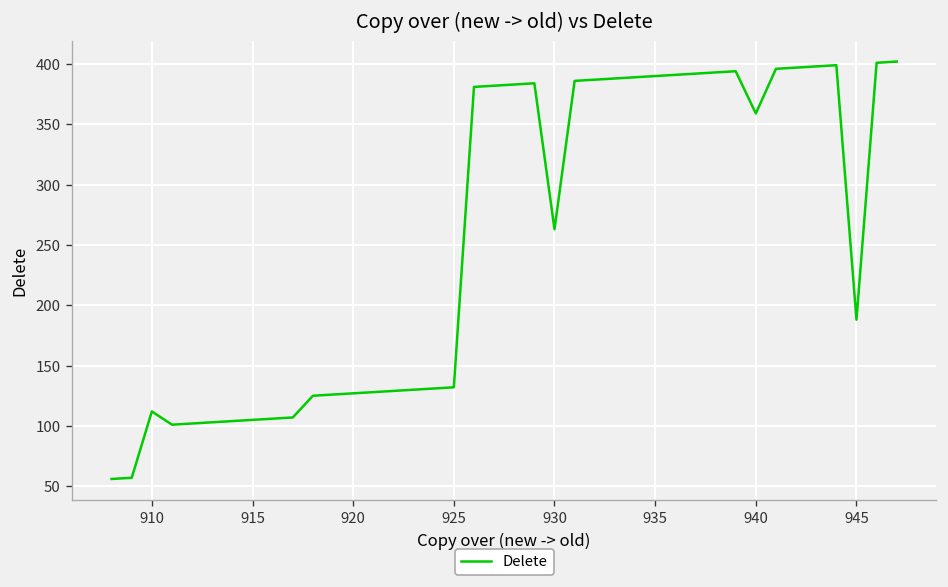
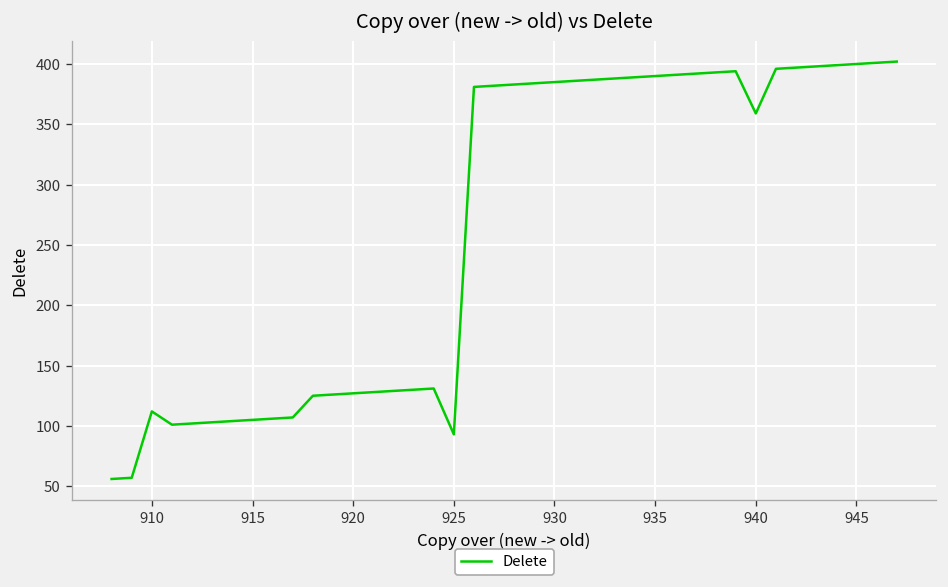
  {
    "910": 112,
    "915": 105,
    "920": 127,
-   "925": 132,
-   "930": 263,
+   "925": 93,
+   "930": 385,
    "935": 390,
    "940": 359,
-   "945": 188
+   "945": 400
  }
